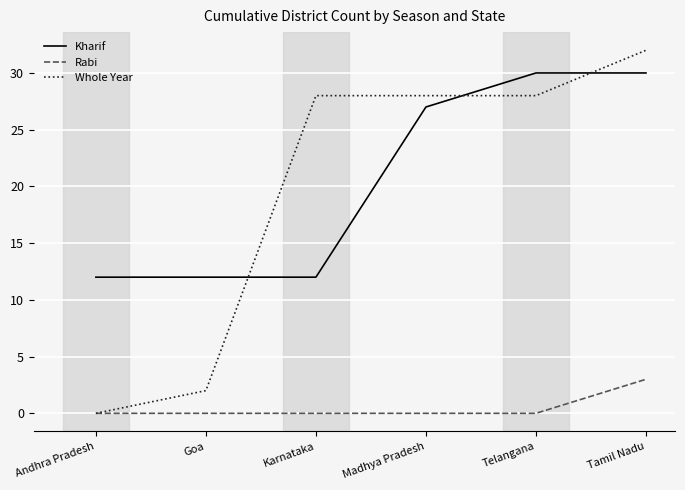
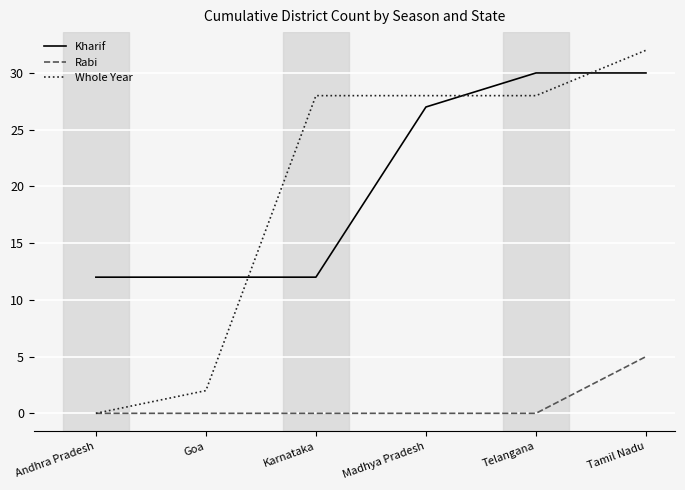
  {
    "Rabi": {
      "Goa": 0,
      "Karnataka": 0,
      "Madhya Pradesh": 0,
      "Telangana": 0,
-     "Tamil Nadu": 3
+     "Tamil Nadu": 5
    }
  }
